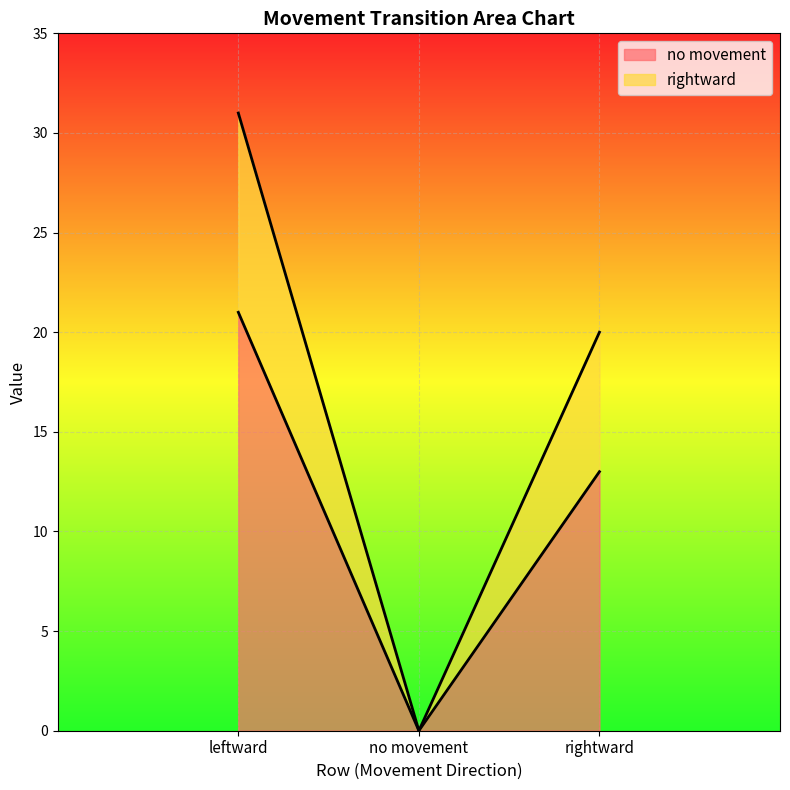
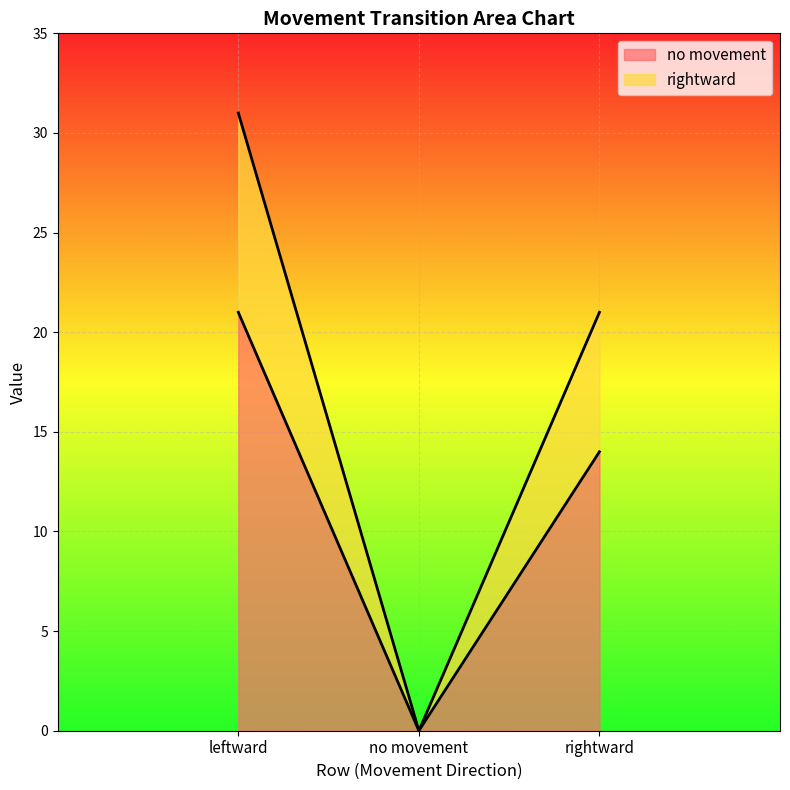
  {
    "no movement": {
      "leftward": 21,
-     "rightward": 13
+     "rightward": 14
    },
    "rightward": {
      "leftward": 10,
      "rightward": 7
    }
  }
